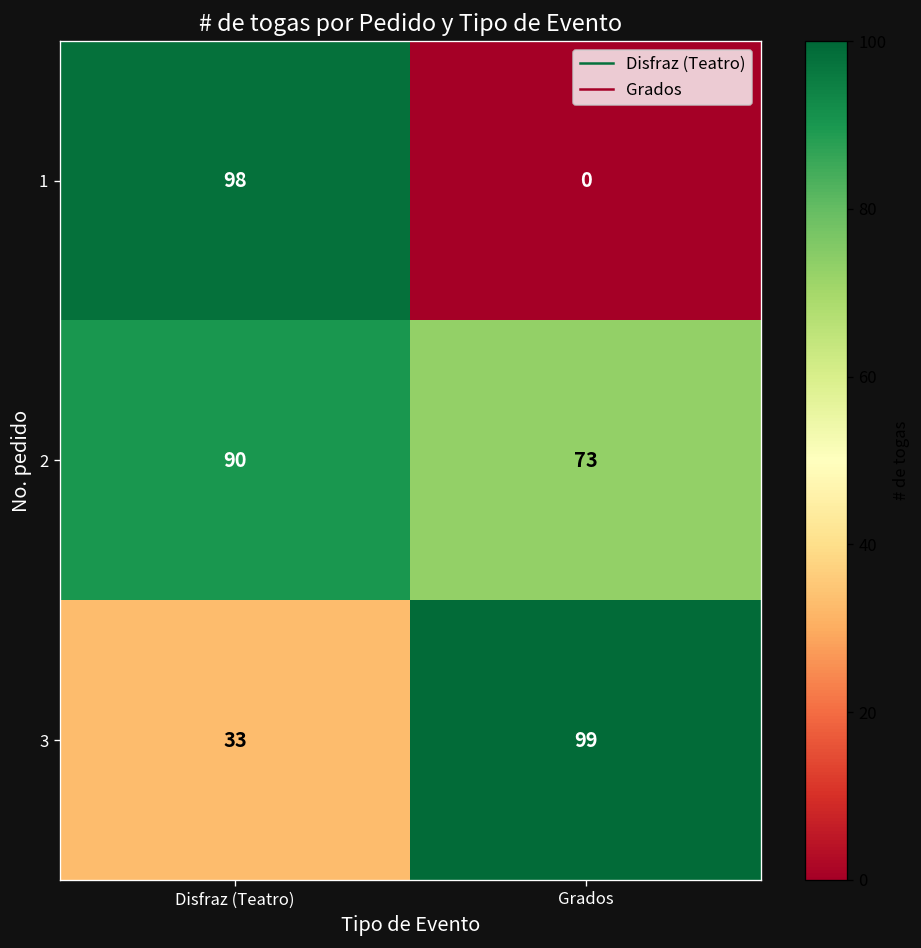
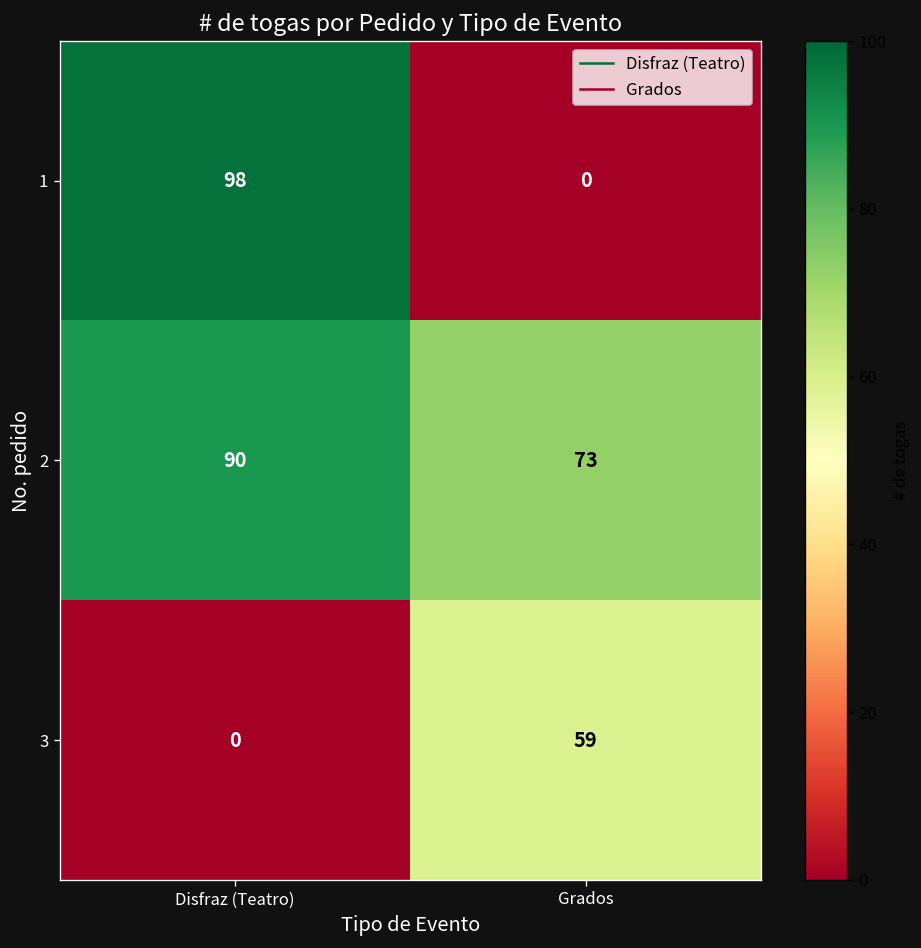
  {
    "1": {
      "Disfraz (Teatro)": 98,
      "Grados": 0
    },
    "2": {
      "Disfraz (Teatro)": 90,
      "Grados": 73
    },
    "3": {
-     "Disfraz (Teatro)": 33,
-     "Grados": 99
+     "Disfraz (Teatro)": 0,
+     "Grados": 59
    }
  }
